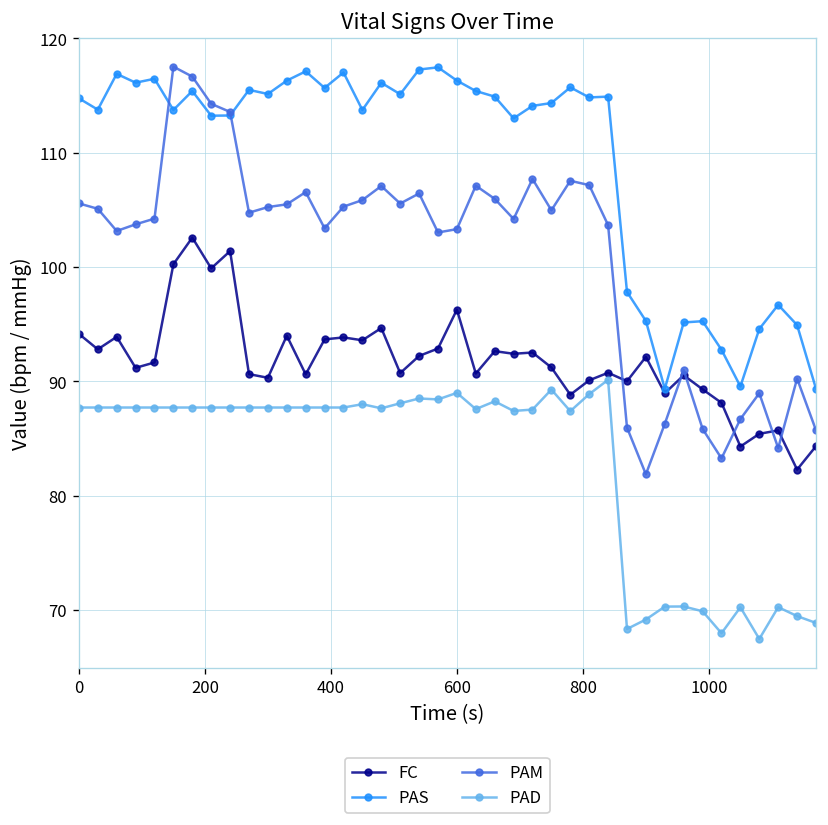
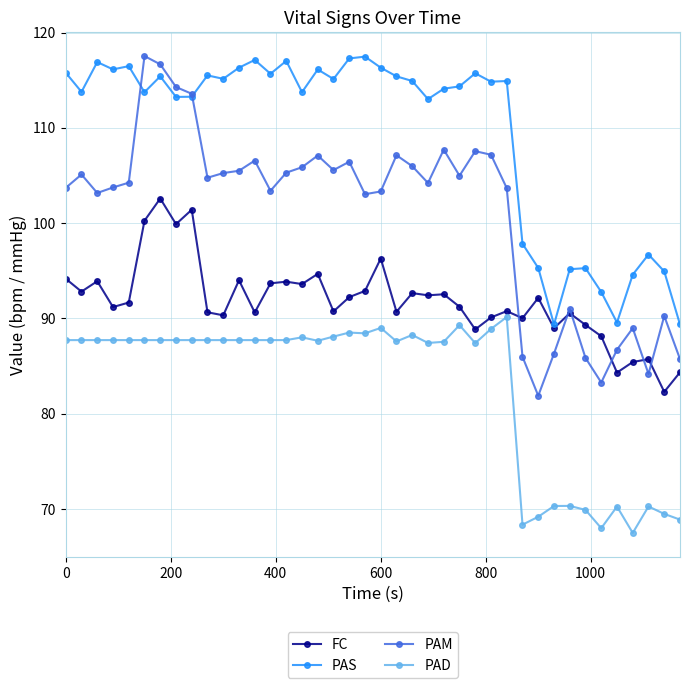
  {
    "FC": {
      "0": 94,
      "600": 96
    },
    "PAS": {
-     "0": 115,
+     "0": 116,
      "600": 116
    },
    "PAM": {
-     "0": 106,
+     "0": 104,
      "600": 103
    },
    "PAD": {
      "0": 88,
      "600": 89
    }
  }
